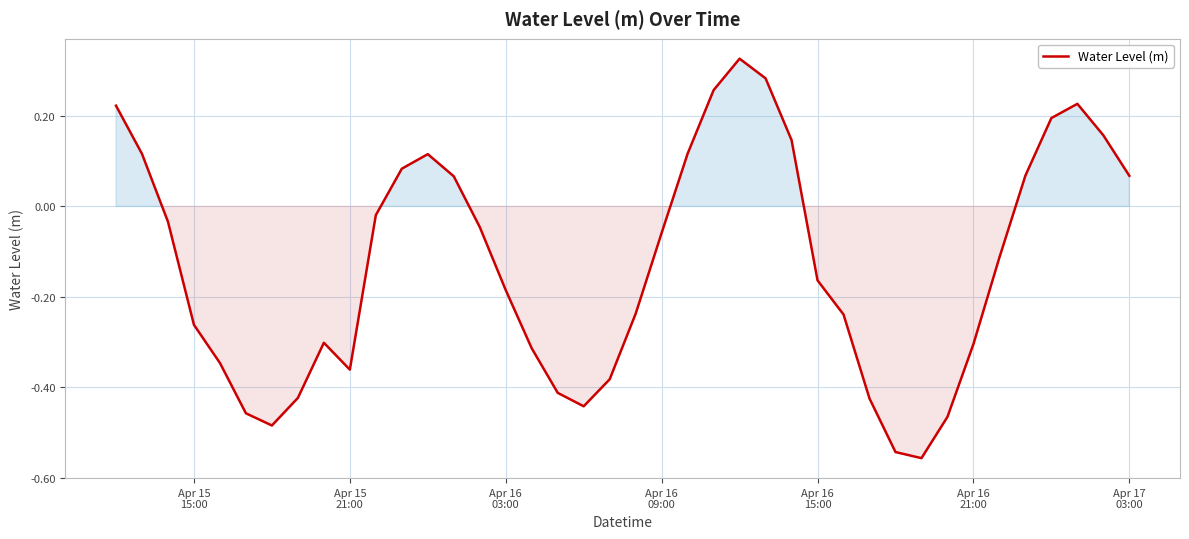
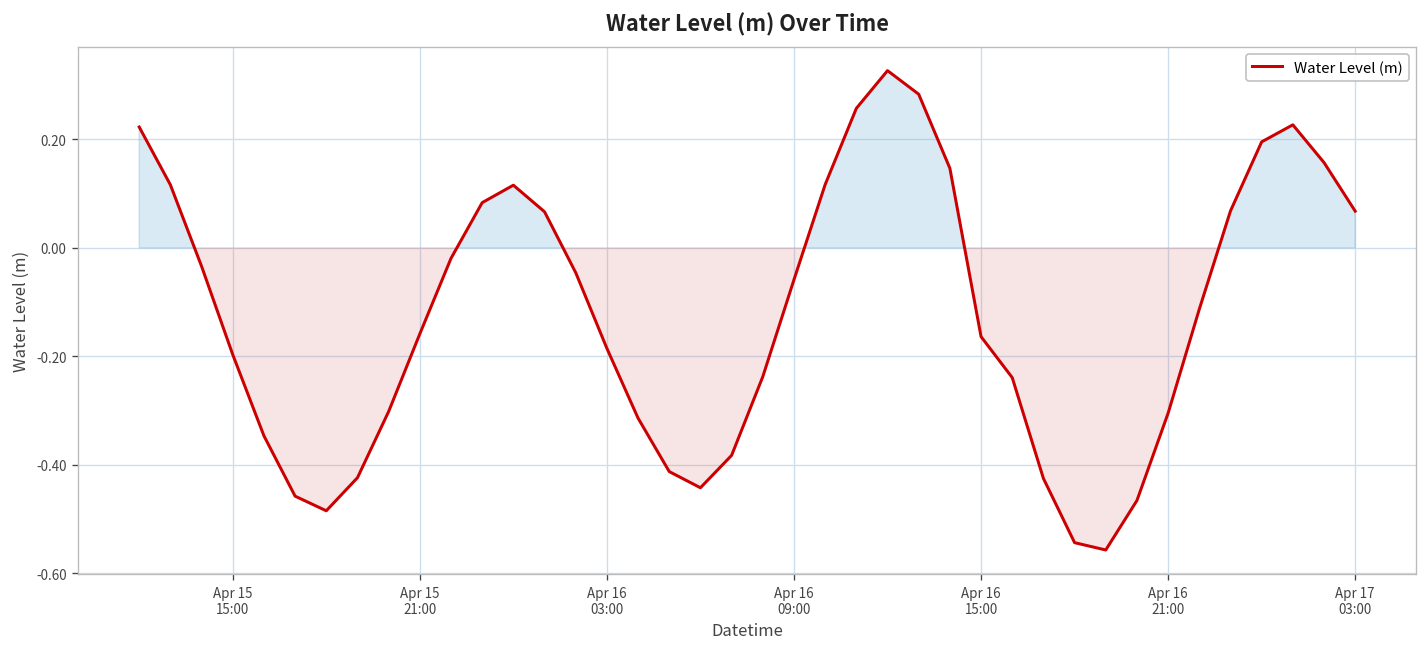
  {
-   "Apr 15 15:00": -0.26,
-   "Apr 15 21:00": -0.36,
+   "Apr 15 15:00": -0.20,
+   "Apr 15 21:00": -0.16,
    "Apr 16 03:00": -0.19,
    "Apr 16 09:00": -0.06,
    "Apr 16 15:00": -0.16,
    "Apr 16 21:00": -0.30,
    "Apr 17 03:00": 0.07
  }
